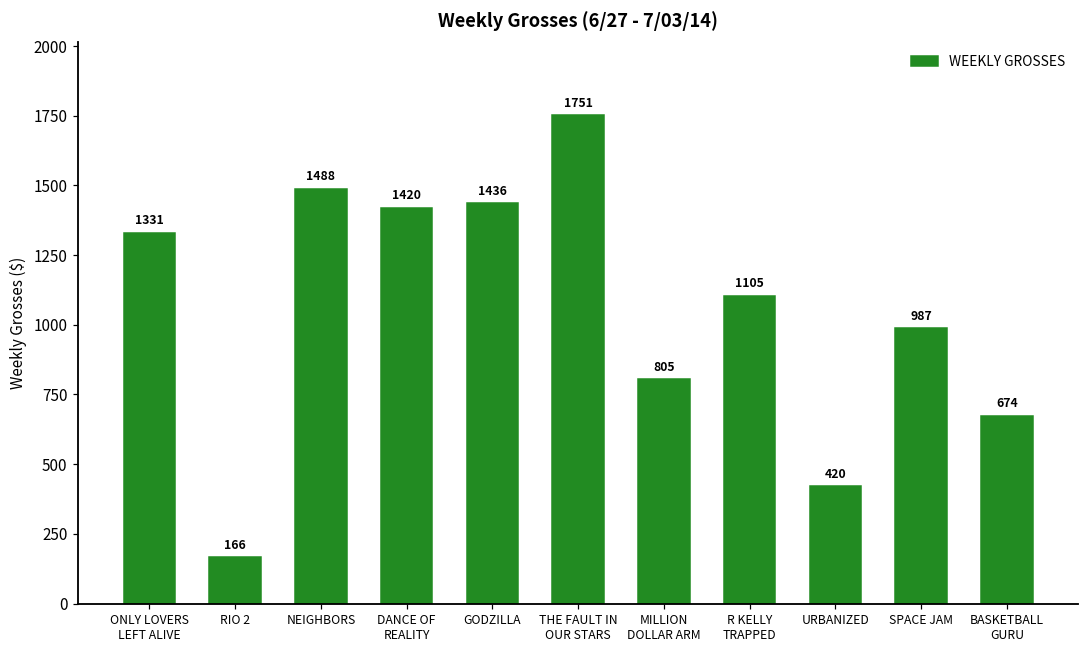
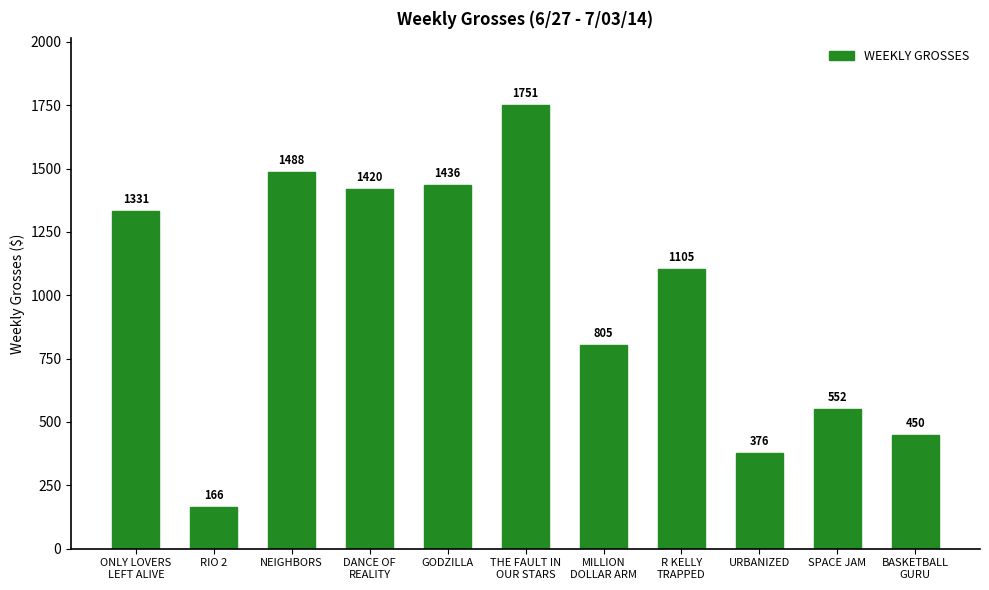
  {
    "ONLY LOVERS LEFT ALIVE": 1331,
    "RIO 2": 166,
    "NEIGHBORS": 1488,
    "DANCE OF REALITY": 1420,
    "GODZILLA": 1436,
    "THE FAULT IN OUR STARS": 1751,
    "MILLION DOLLAR ARM": 805,
    "R KELLY TRAPPED": 1105,
-   "URBANIZED": 420,
-   "SPACE JAM": 987,
-   "BASKETBALL GURU": 674
+   "URBANIZED": 376,
+   "SPACE JAM": 552,
+   "BASKETBALL GURU": 450
  }
